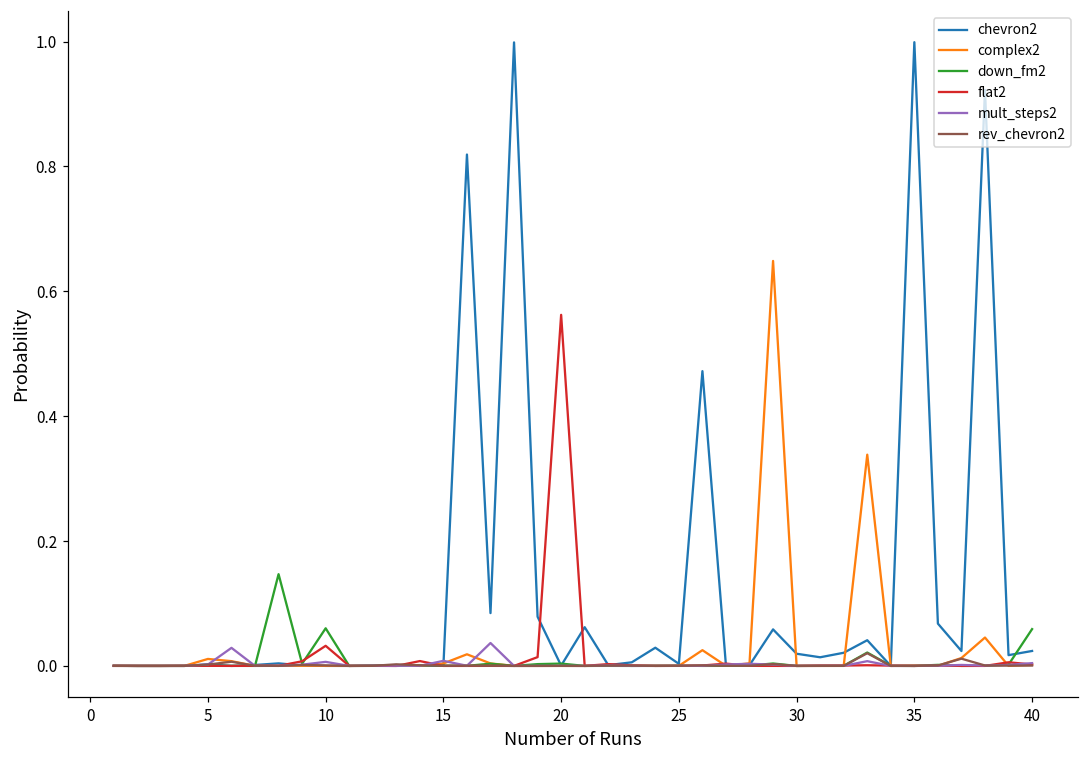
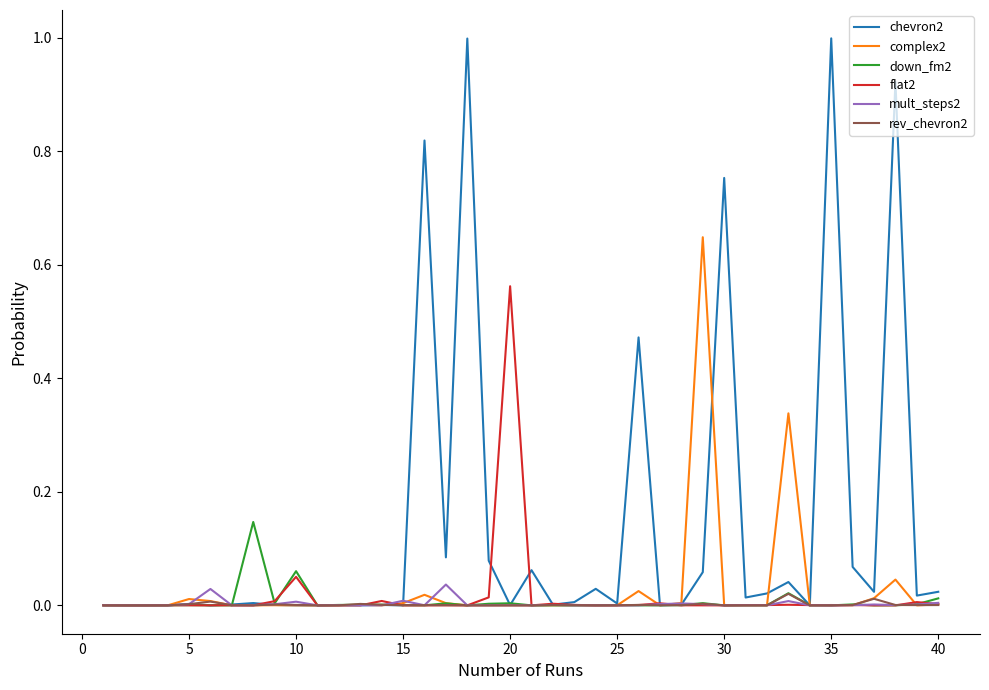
  {
    "chevron2": {
-     "30": 0.02,
+     "30": 0.75,
      "35": 1.00,
      "40": 0.02
    },
    "complex2": {
      "5": 0.01
    },
    "down_fm2": {
      "10": 0.06,
-     "40": 0.06
+     "40": 0.01
    },
    "flat2": {
-     "10": 0.03,
+     "10": 0.05,
      "20": 0.56
    },
    "mult_steps2": {
      "10": 0.01
    }
  }
